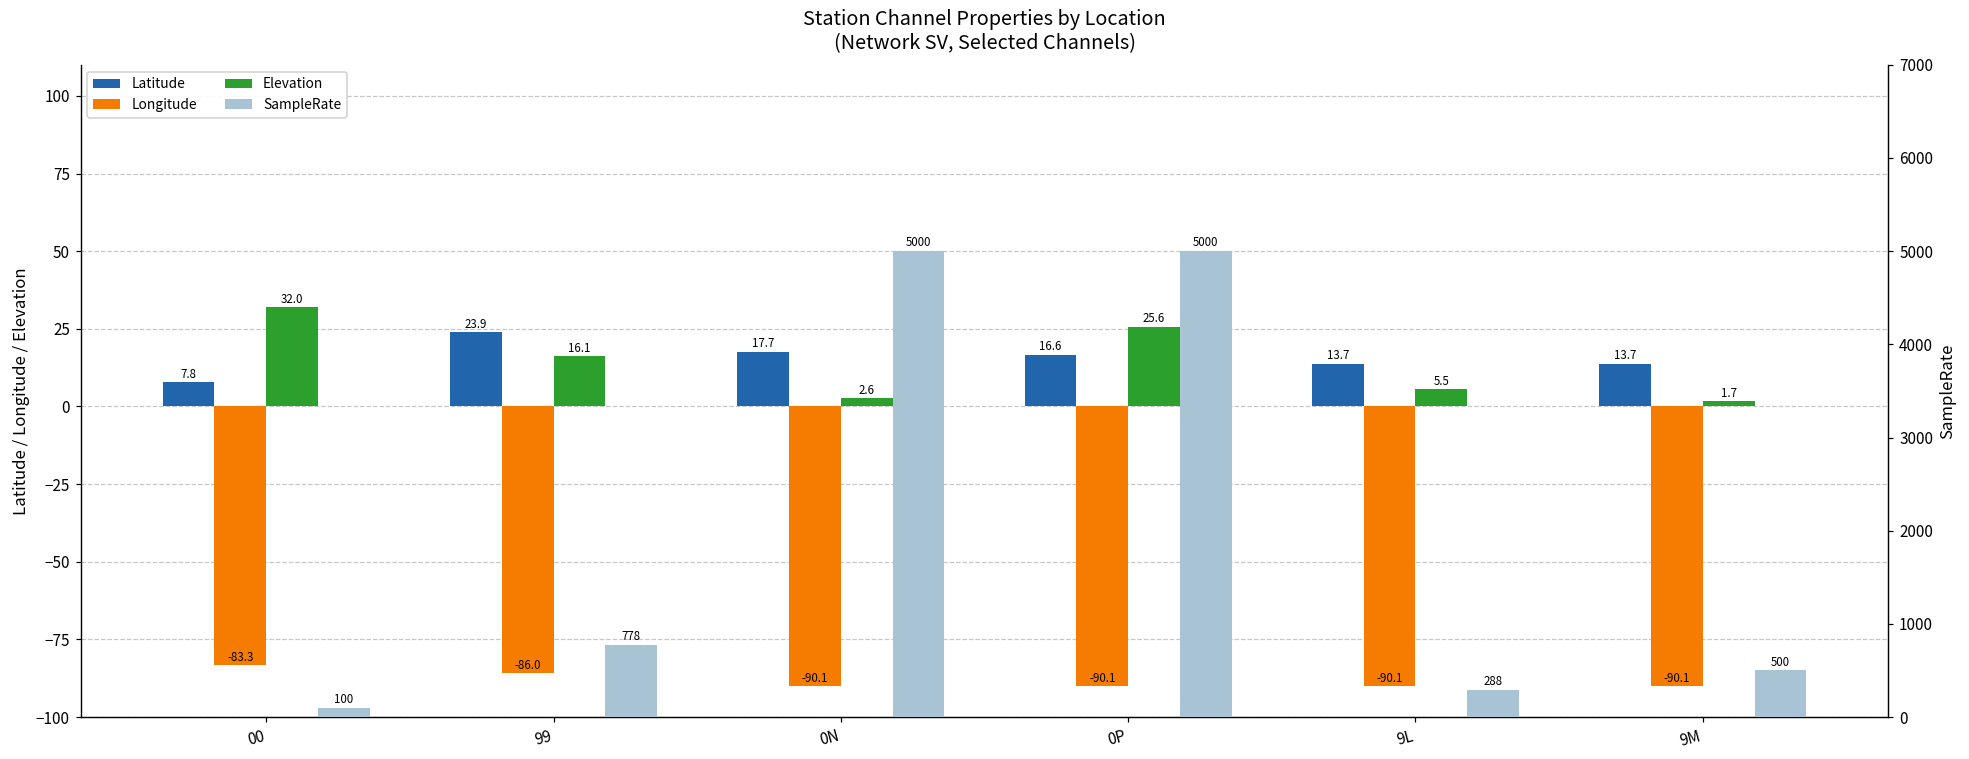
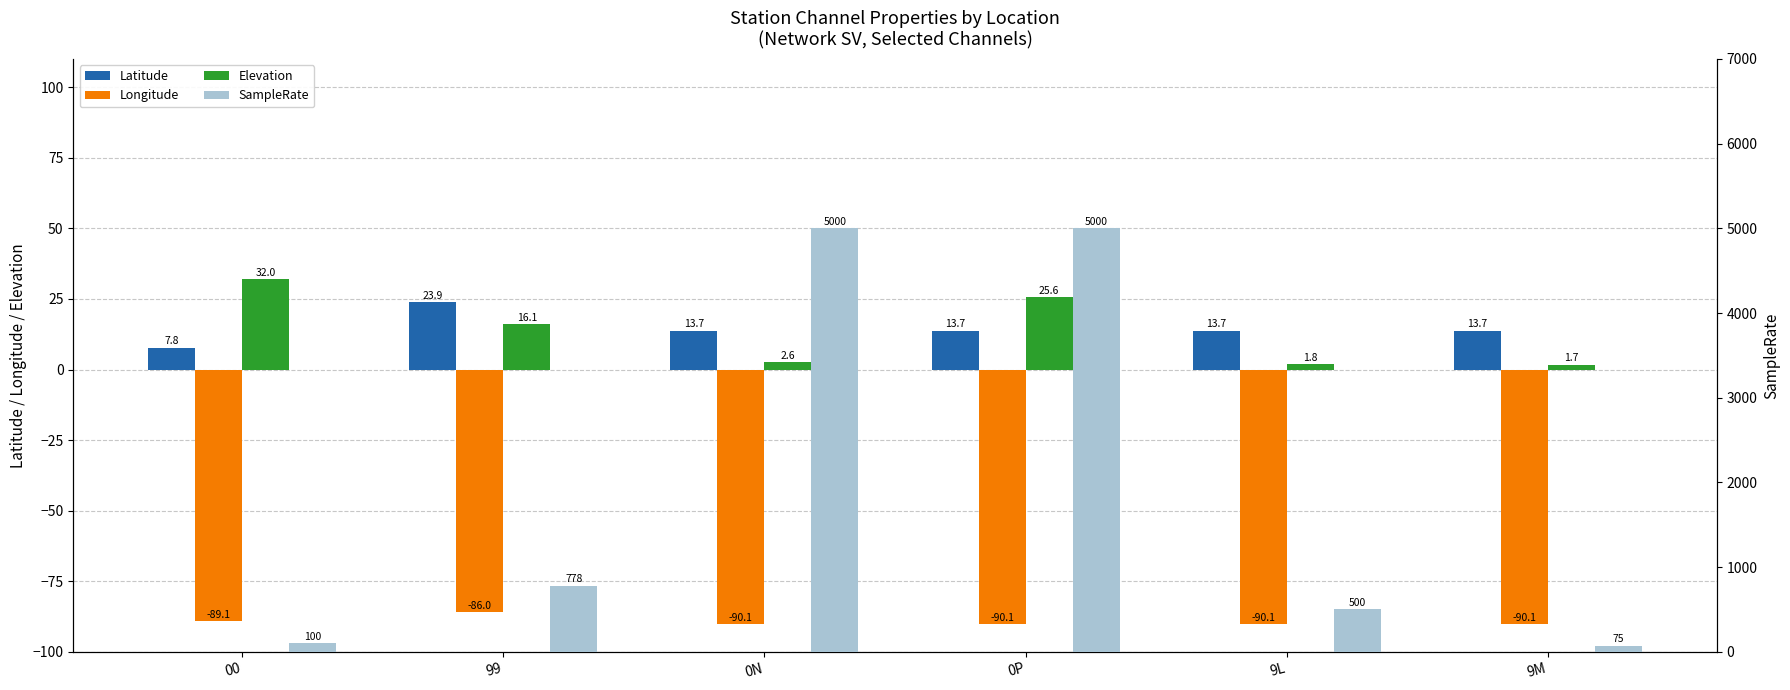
  {
    "Latitude": {
      "00": 7.8,
      "99": 23.9,
-     "0N": 17.7,
-     "0P": 16.6,
+     "0N": 13.7,
+     "0P": 13.7,
      "9L": 13.7,
      "9M": 13.7
    },
    "Longitude": {
-     "00": -83.3,
+     "00": -89.1,
      "99": -86.0,
      "0N": -90.1,
      "0P": -90.1,
      "9L": -90.1,
      "9M": -90.1
    },
    "Elevation": {
      "00": 32.0,
      "99": 16.1,
      "0N": 2.6,
      "0P": 25.6,
-     "9L": 5.5,
+     "9L": 1.8,
      "9M": 1.7
    },
    "SampleRate": {
      "00": 100,
      "99": 778,
      "0N": 5000,
      "0P": 5000,
-     "9L": 288,
-     "9M": 500
+     "9L": 500,
+     "9M": 75
    }
  }
